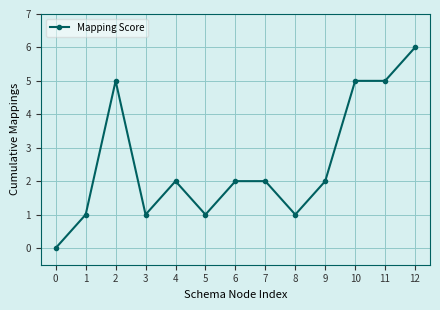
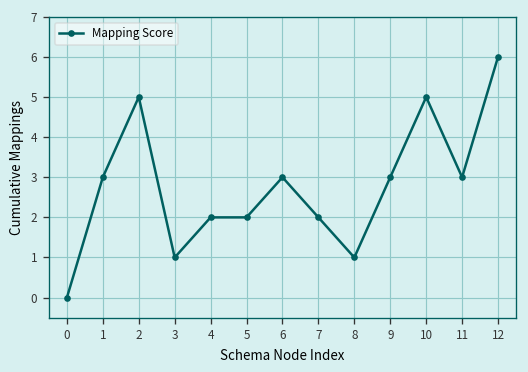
  {
    "0": 0,
-   "1": 1,
+   "1": 3,
    "2": 5,
    "3": 1,
    "4": 2,
-   "5": 1,
-   "6": 2,
+   "5": 2,
+   "6": 3,
    "7": 2,
    "8": 1,
-   "9": 2,
+   "9": 3,
    "10": 5,
-   "11": 5,
+   "11": 3,
    "12": 6
  }
